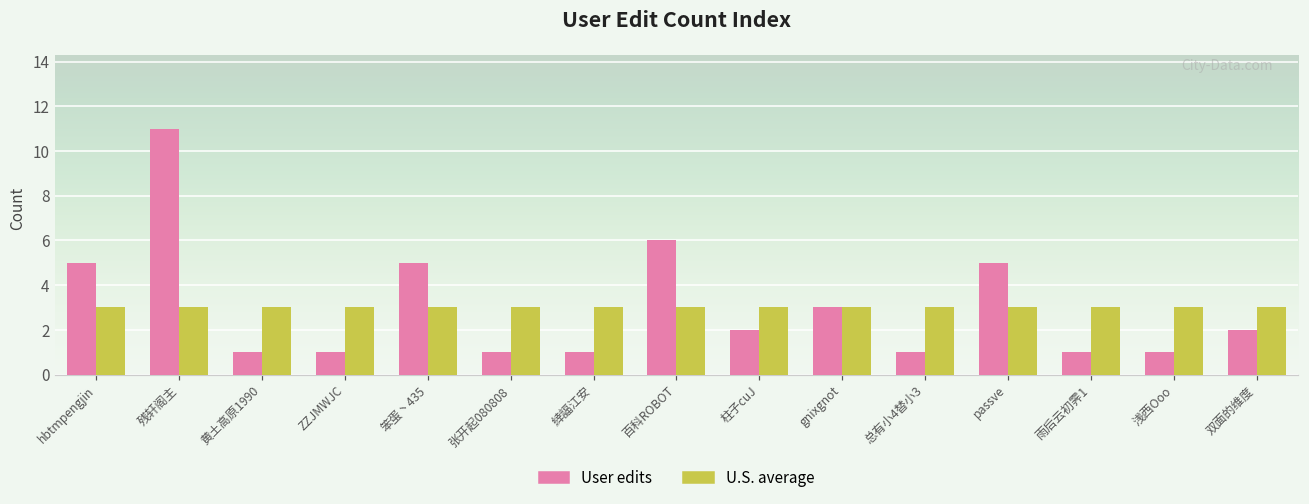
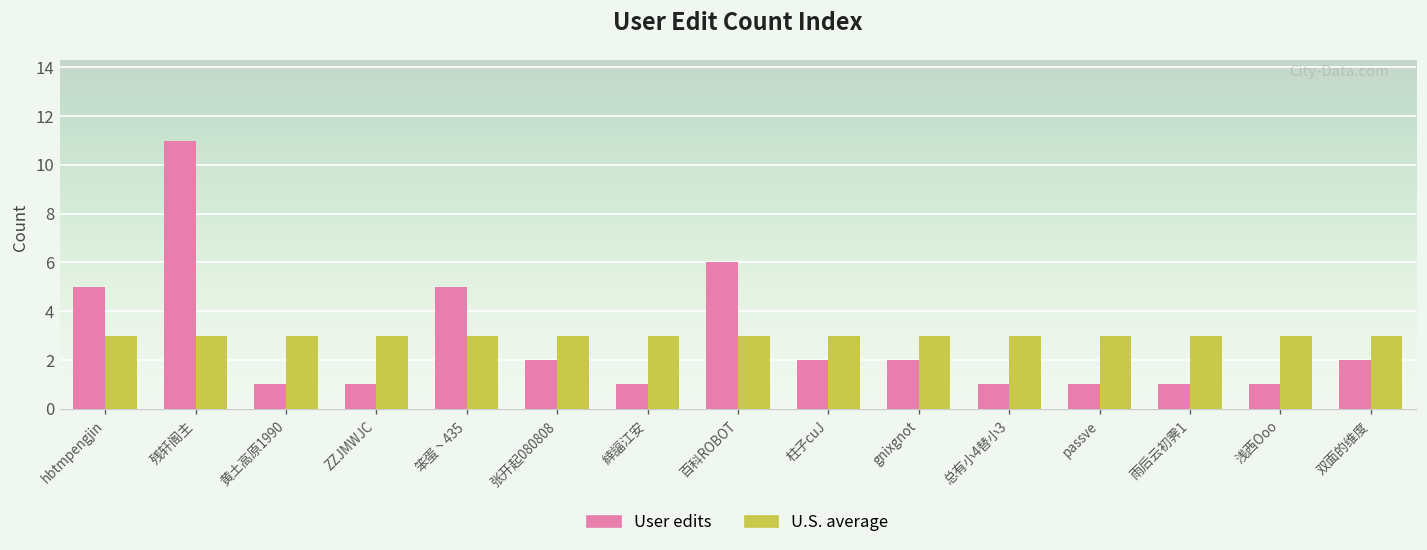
  {
    "User edits": {
      "hbtmpengjin": 5,
      "残轩阁主": 11,
      "黄土高原1990": 1,
      "ZZJMWJC": 1,
      "笨蛋丶435": 5,
-     "张开起080808": 1,
+     "张开起080808": 2,
      "緈諨江安": 1,
      "百科ROBOT": 6,
      "柱子cuJ": 2,
-     "gnixgnot": 3,
+     "gnixgnot": 2,
      "总有小4替小3": 1,
-     "passve": 5,
+     "passve": 1,
      "雨后云初霁1": 1,
      "浅西Ooo": 1,
      "双面的维度": 2
    },
    "U.S. average": {
      "hbtmpengjin": 3,
      "残轩阁主": 3,
      "黄土高原1990": 3,
      "ZZJMWJC": 3,
      "笨蛋丶435": 3,
      "张开起080808": 3,
      "緈諨江安": 3,
      "百科ROBOT": 3,
      "柱子cuJ": 3,
      "gnixgnot": 3,
      "总有小4替小3": 3,
      "passve": 3,
      "雨后云初霁1": 3,
      "浅西Ooo": 3,
      "双面的维度": 3
    }
  }
